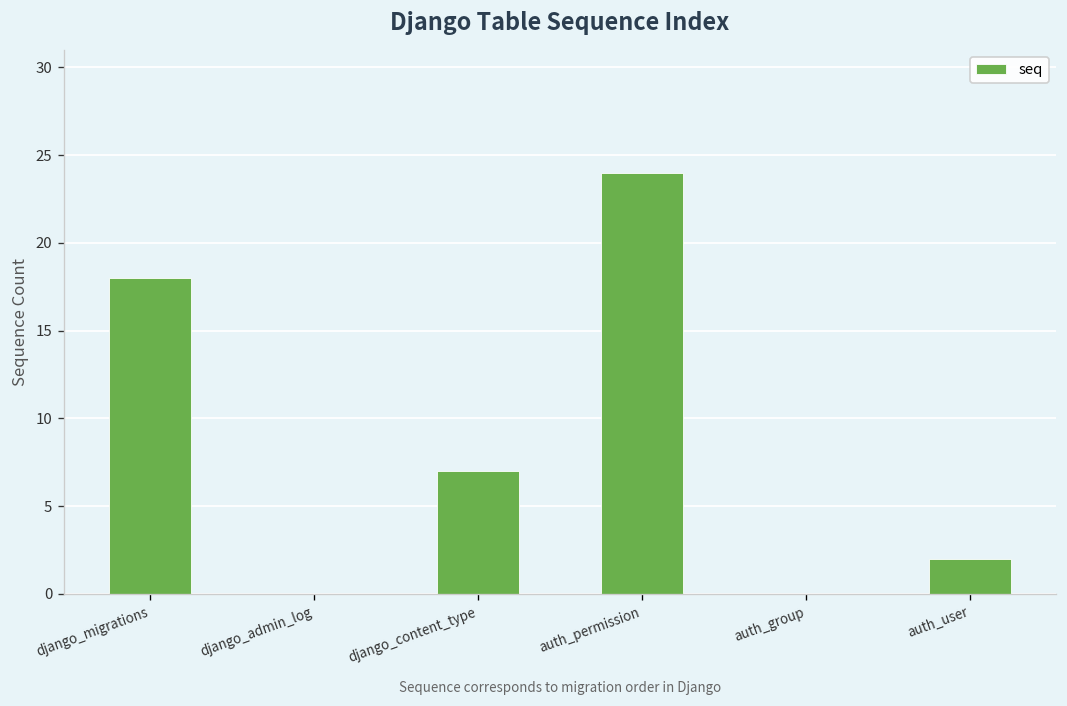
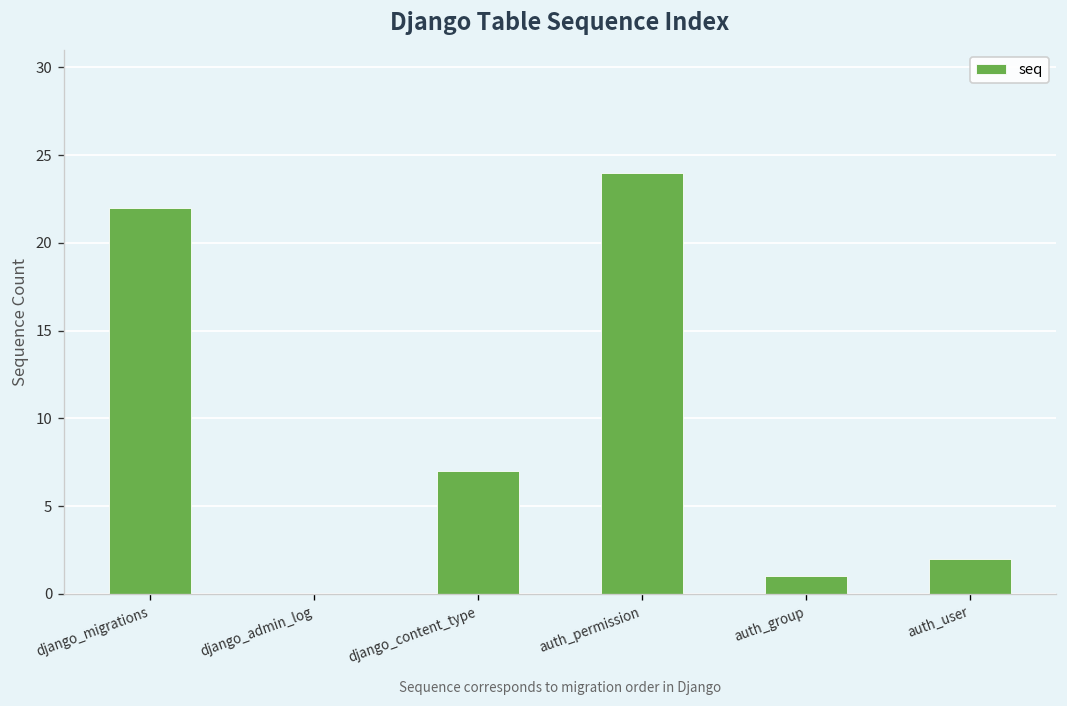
  {
-   "django_migrations": 18,
+   "django_migrations": 22,
    "django_admin_log": 0,
    "django_content_type": 7,
    "auth_permission": 24,
-   "auth_group": 0,
+   "auth_group": 1,
    "auth_user": 2
  }
